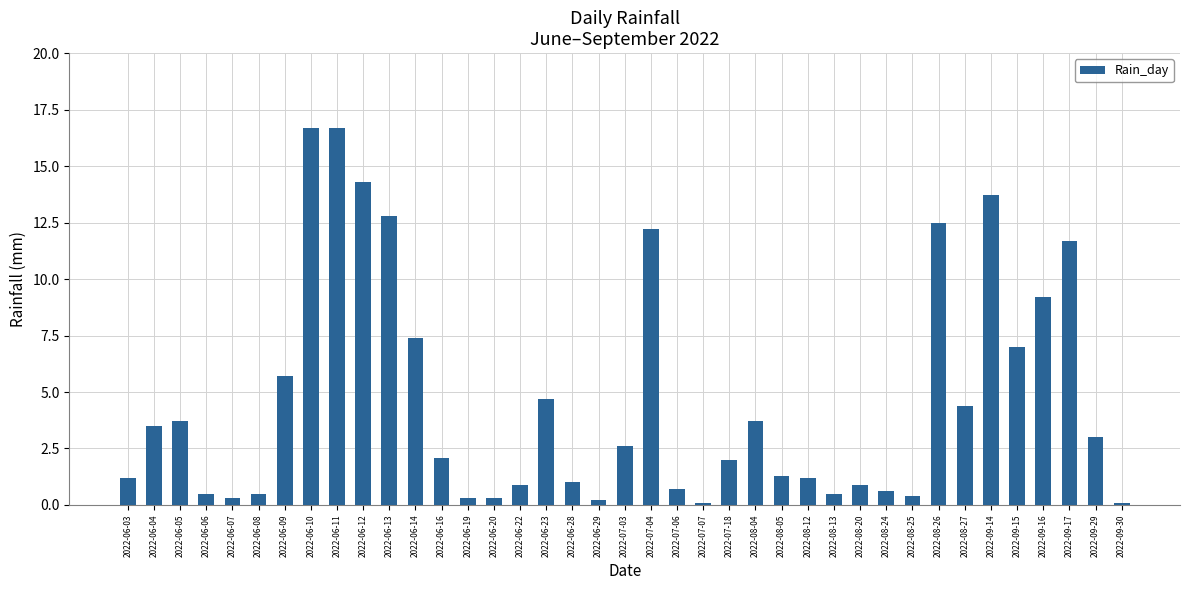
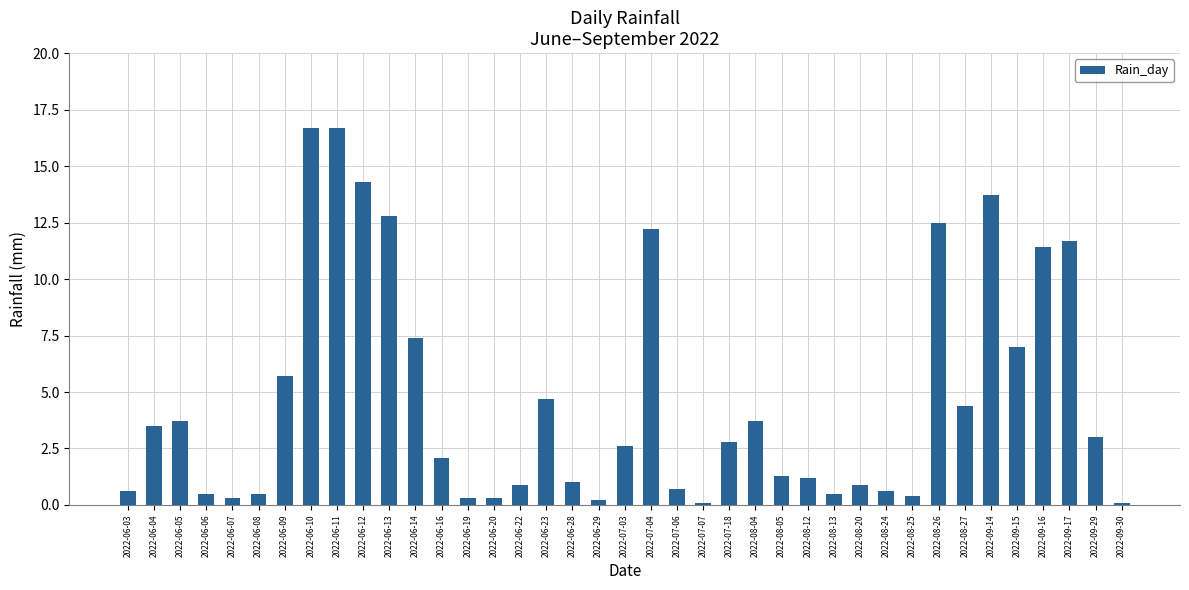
  {
-   "2022-06-03": 1.2,
+   "2022-06-03": 0.6,
    "2022-06-04": 3.5,
    "2022-06-05": 3.7,
    "2022-06-06": 0.5,
    "2022-06-07": 0.3,
    "2022-06-08": 0.5,
    "2022-06-09": 5.7,
    "2022-06-10": 16.7,
    "2022-06-11": 16.7,
    "2022-06-12": 14.3,
    "2022-06-13": 12.8,
    "2022-06-14": 7.4,
    "2022-06-16": 2.1,
    "2022-06-19": 0.3,
    "2022-06-20": 0.3,
    "2022-06-22": 0.9,
    "2022-06-23": 4.7,
    "2022-06-28": 1.0,
    "2022-06-29": 0.2,
    "2022-07-03": 2.6,
    "2022-07-04": 12.2,
    "2022-07-06": 0.7,
-   "2022-07-18": 2.0,
+   "2022-07-18": 2.8,
    "2022-08-04": 3.7,
    "2022-08-05": 1.3,
    "2022-08-12": 1.2,
    "2022-08-13": 0.5,
    "2022-08-20": 0.9,
    "2022-08-24": 0.6,
    "2022-08-25": 0.4,
    "2022-08-26": 12.5,
    "2022-08-27": 4.4,
    "2022-09-14": 13.7,
    "2022-09-15": 7.0,
-   "2022-09-16": 9.2,
+   "2022-09-16": 11.4,
    "2022-09-17": 11.7,
    "2022-09-29": 3.0
  }
